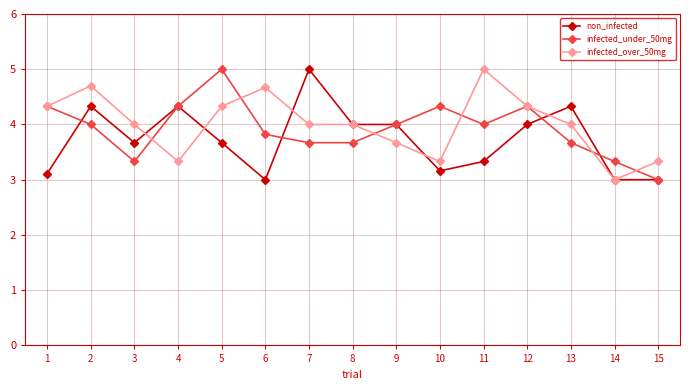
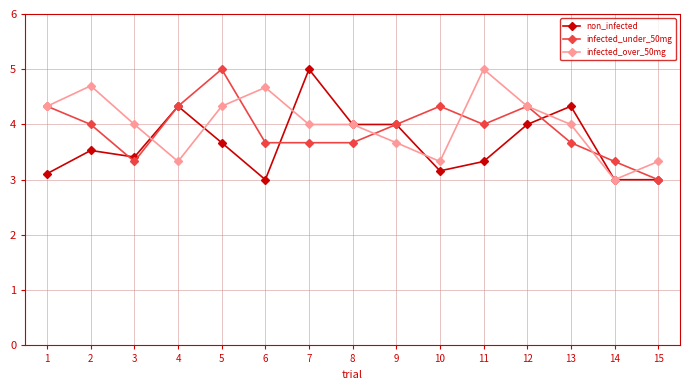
  {
    "non_infected": {
      "1": 3.1,
-     "2": 4.3,
-     "3": 3.7,
+     "2": 3.5,
+     "3": 3.4,
      "5": 3.7,
      "6": 3.0,
      "7": 5.0,
      "10": 3.2,
      "11": 3.3,
      "12": 4.0,
      "13": 4.3
    },
    "infected_under_50mg": {
      "2": 4.0,
      "3": 3.3,
      "5": 5.0,
-     "6": 3.8,
+     "6": 3.7,
      "7": 3.7,
      "8": 3.7,
      "10": 4.3,
      "11": 4.0,
      "13": 3.7,
      "14": 3.3
    },
    "infected_over_50mg": {
      "2": 4.7,
      "3": 4.0,
      "4": 3.3,
      "5": 4.3,
      "6": 4.7,
      "7": 4.0,
      "9": 3.7,
      "10": 3.3,
      "11": 5.0,
      "13": 4.0,
      "15": 3.3
    }
  }
